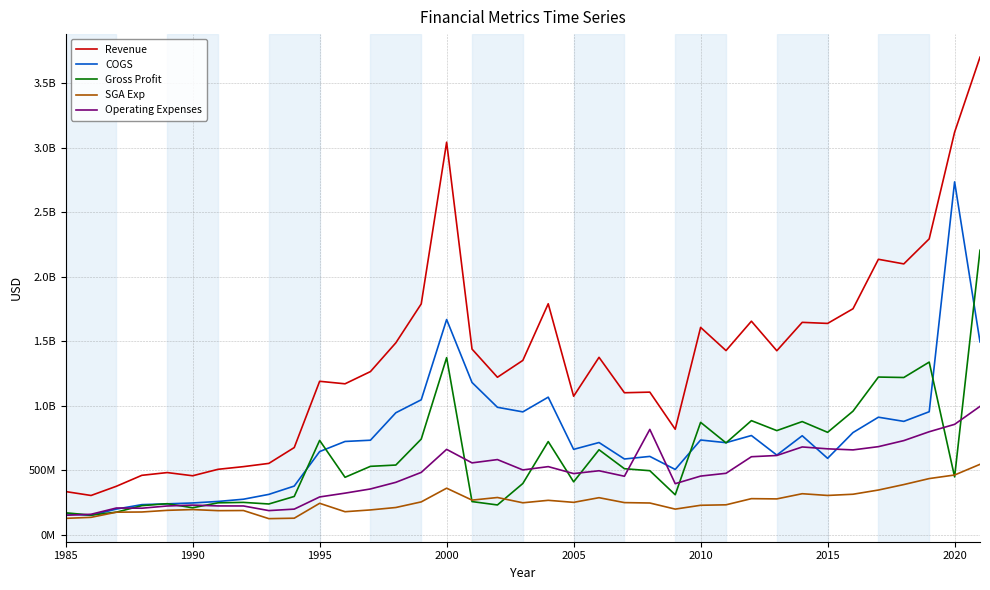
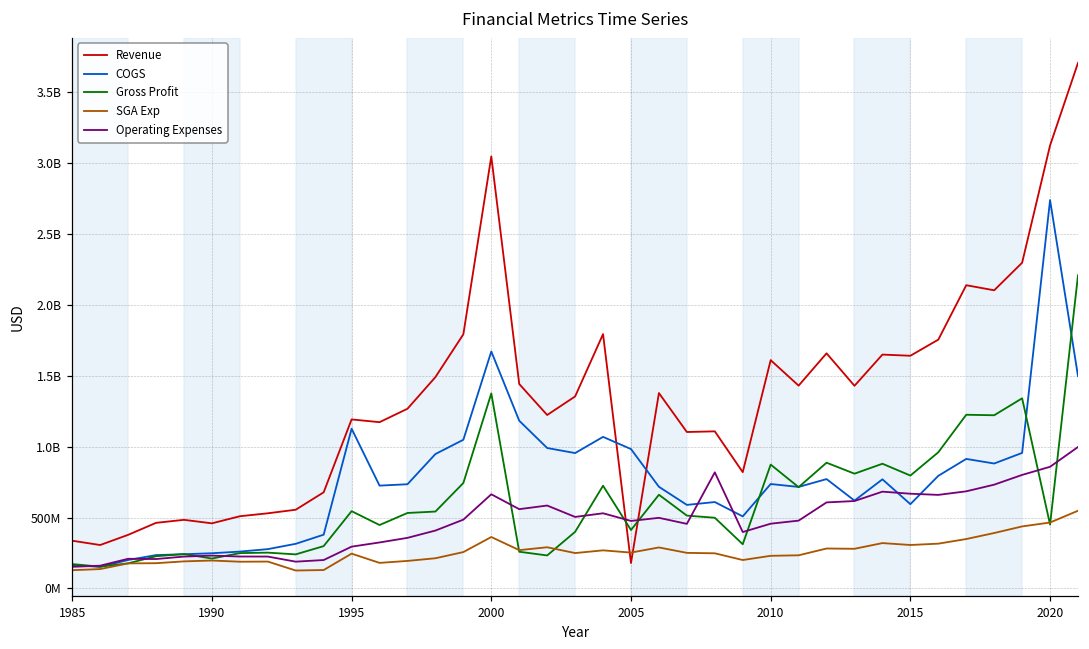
  {
    "Revenue": {
      "1985": 340000000,
      "1990": 460000000,
      "1995": 1190000000,
      "2000": 3040000000,
-     "2005": 1080000000,
+     "2005": 180000000,
      "2010": 1610000000,
      "2015": 1640000000,
      "2020": 3120000000
    },
    "COGS": {
-     "1995": 650000000,
+     "1995": 1130000000,
      "2000": 1670000000,
-     "2005": 660000000,
+     "2005": 980000000,
      "2010": 740000000,
      "2015": 590000000,
      "2020": 2740000000
    },
    "Gross Profit": {
-     "1995": 730000000,
+     "1995": 540000000,
      "2000": 1370000000,
      "2005": 410000000,
      "2010": 870000000,
      "2015": 800000000
    },
    "SGA Exp": {
      "1985": 130000000,
      "1995": 250000000,
      "2000": 360000000,
      "2005": 250000000,
      "2010": 230000000,
      "2015": 310000000
    },
    "Operating Expenses": {
      "1995": 290000000,
      "2000": 660000000,
      "2005": 480000000,
      "2010": 460000000,
      "2015": 670000000,
      "2020": 860000000
    }
  }
